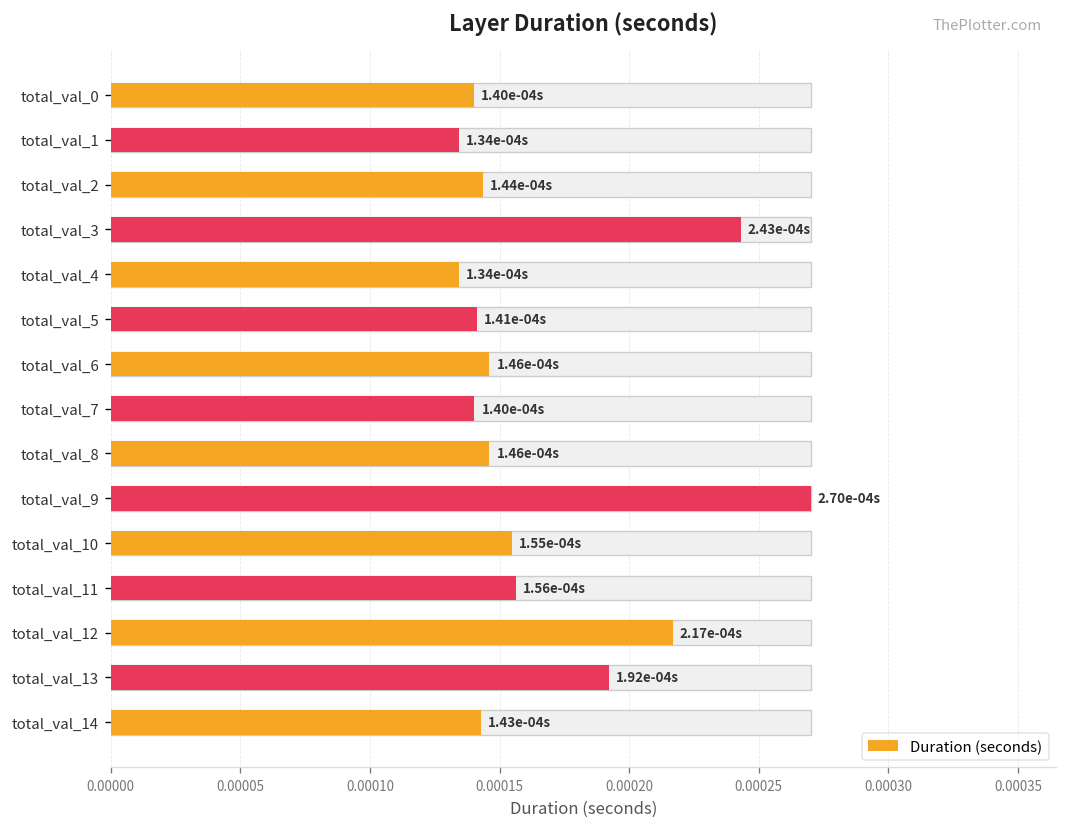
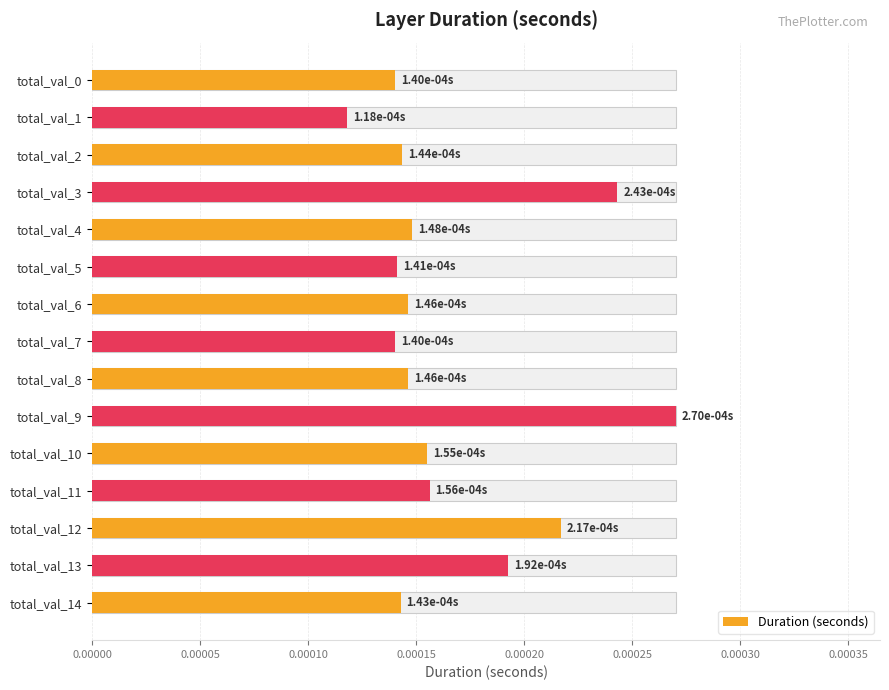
  {
    "Duration (seconds)": {
-     "total_val_1": "1.34e-04s",
-     "total_val_4": "1.34e-04s",
+     "total_val_1": "1.18e-04s",
+     "total_val_4": "1.48e-04s",
      "total_val_9": "2.70e-04s"
    }
  }
